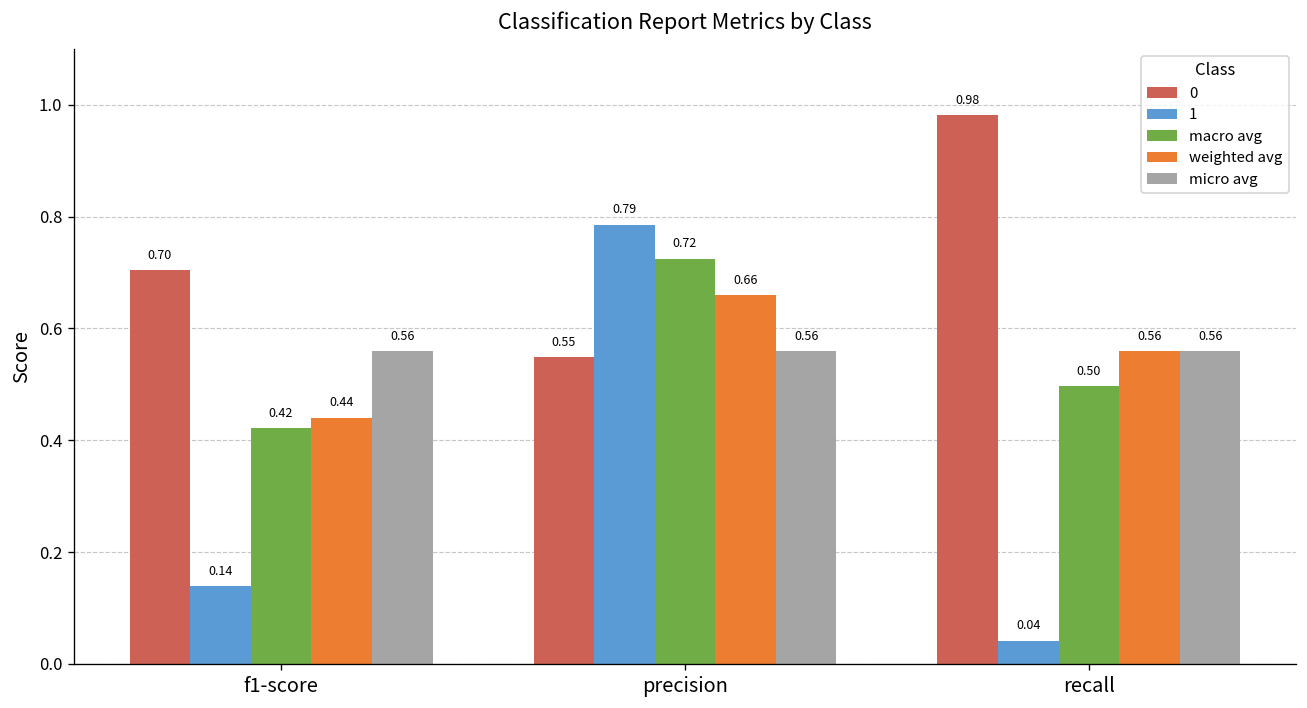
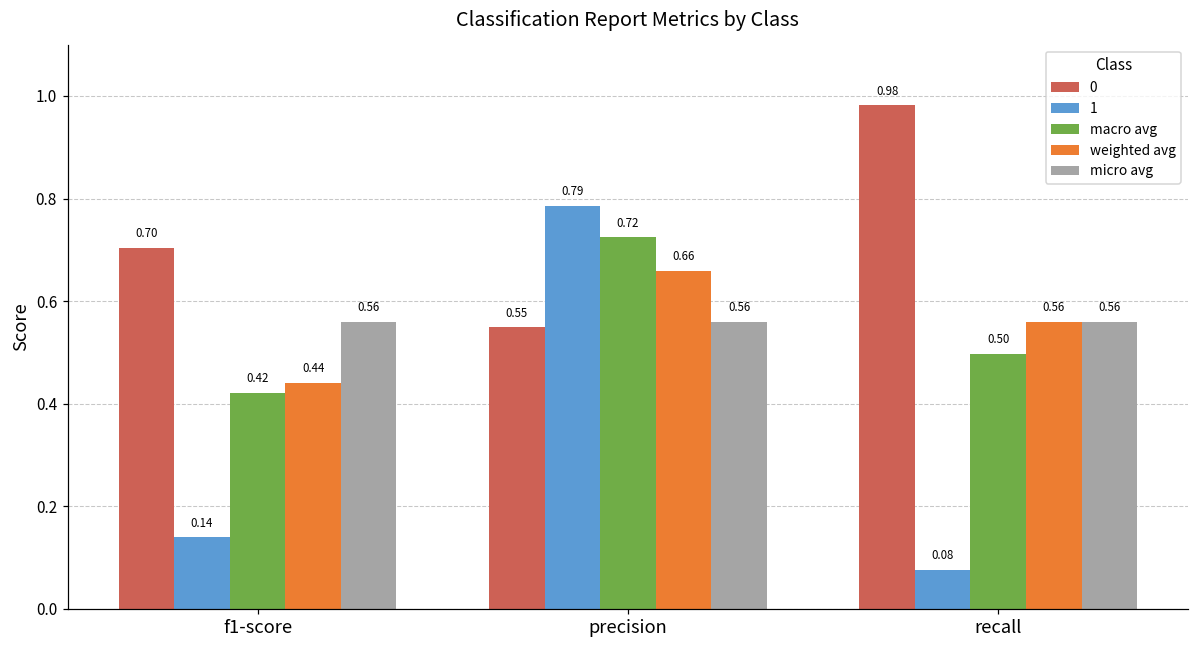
  {
    "1": {
      "f1-score": 0.14,
      "precision": 0.79,
-     "recall": 0.04
+     "recall": 0.08
    },
    "macro avg": {
      "f1-score": 0.42,
      "precision": 0.72,
      "recall": 0.50
    },
    "micro avg": {
      "f1-score": 0.56,
      "precision": 0.56,
      "recall": 0.56
    }
  }
